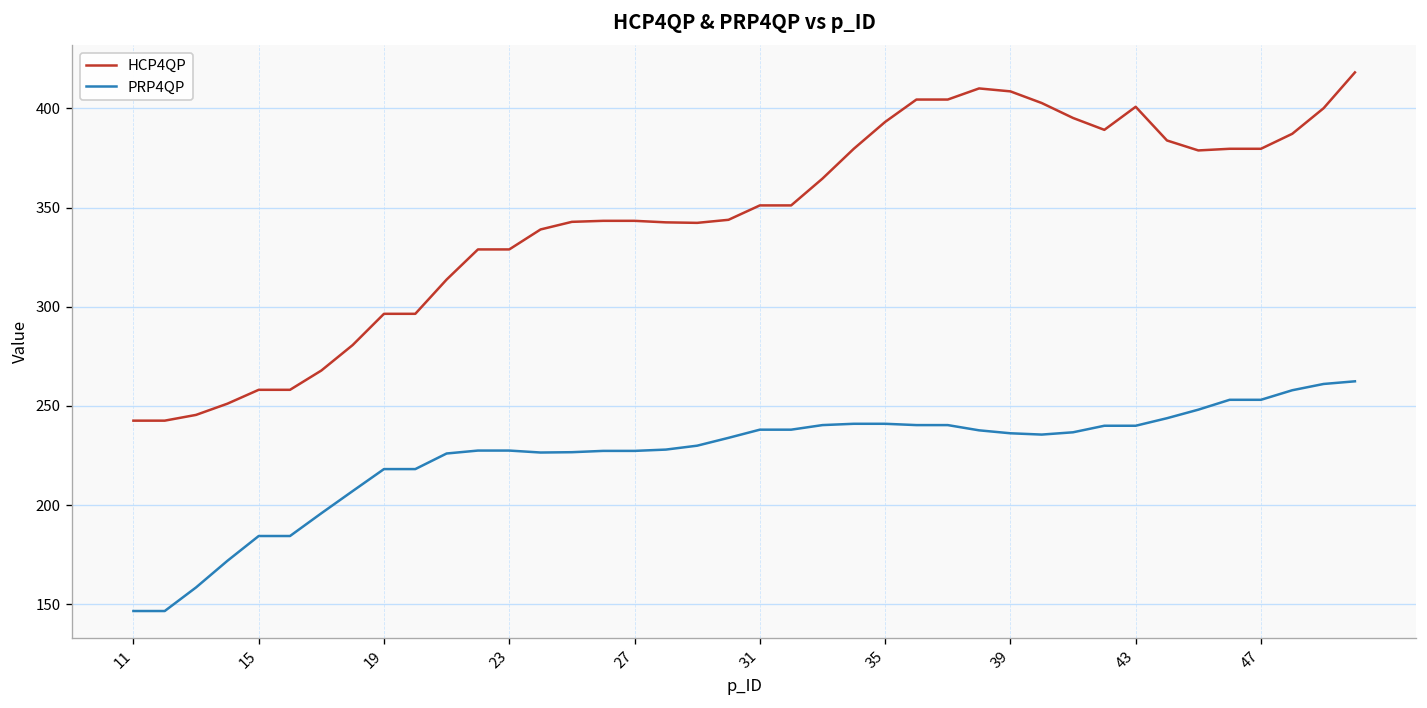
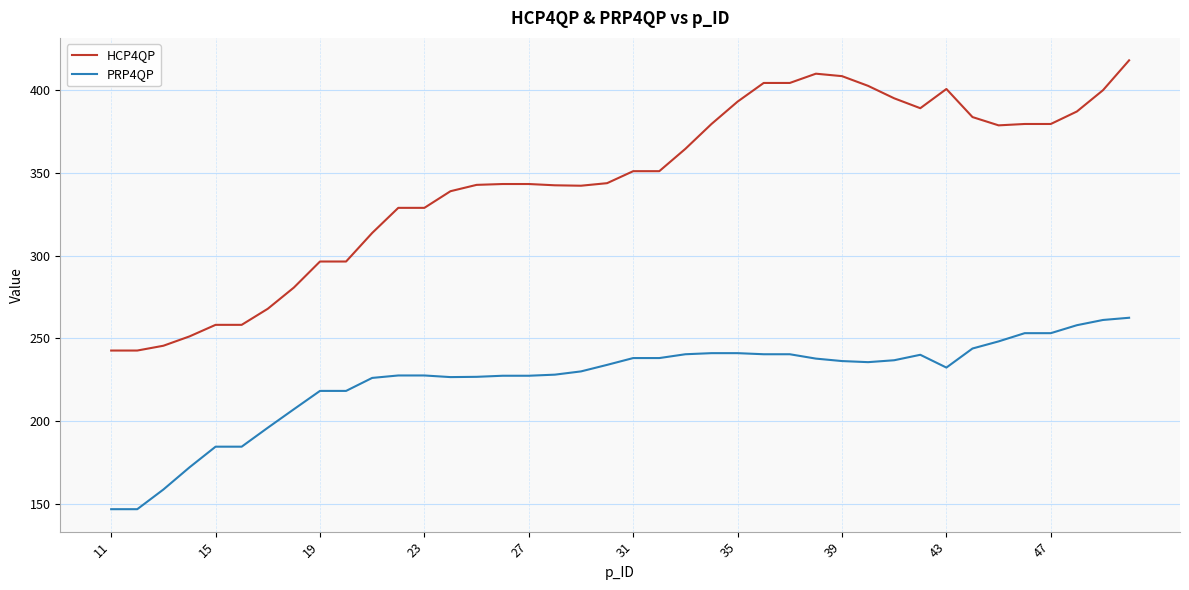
  {
    "HCP4QP": {
      "43": 401,
      "47": 380
    },
    "PRP4QP": {
-     "43": 240,
+     "43": 232,
      "47": 253
    }
  }
